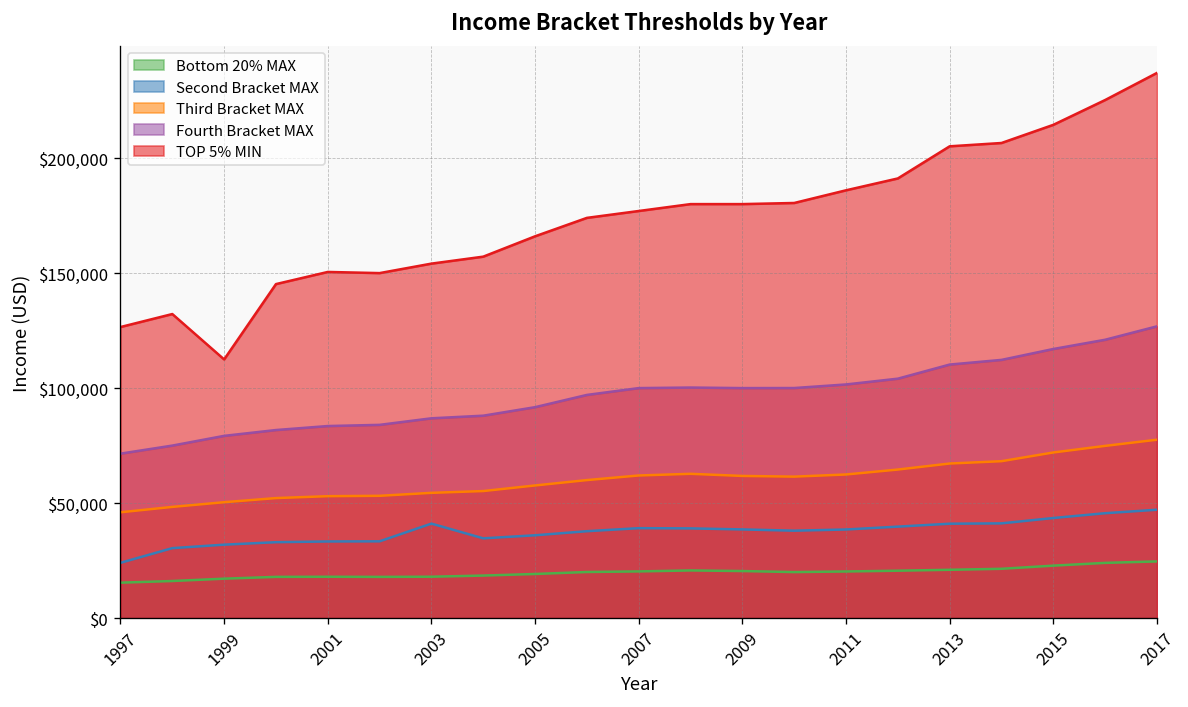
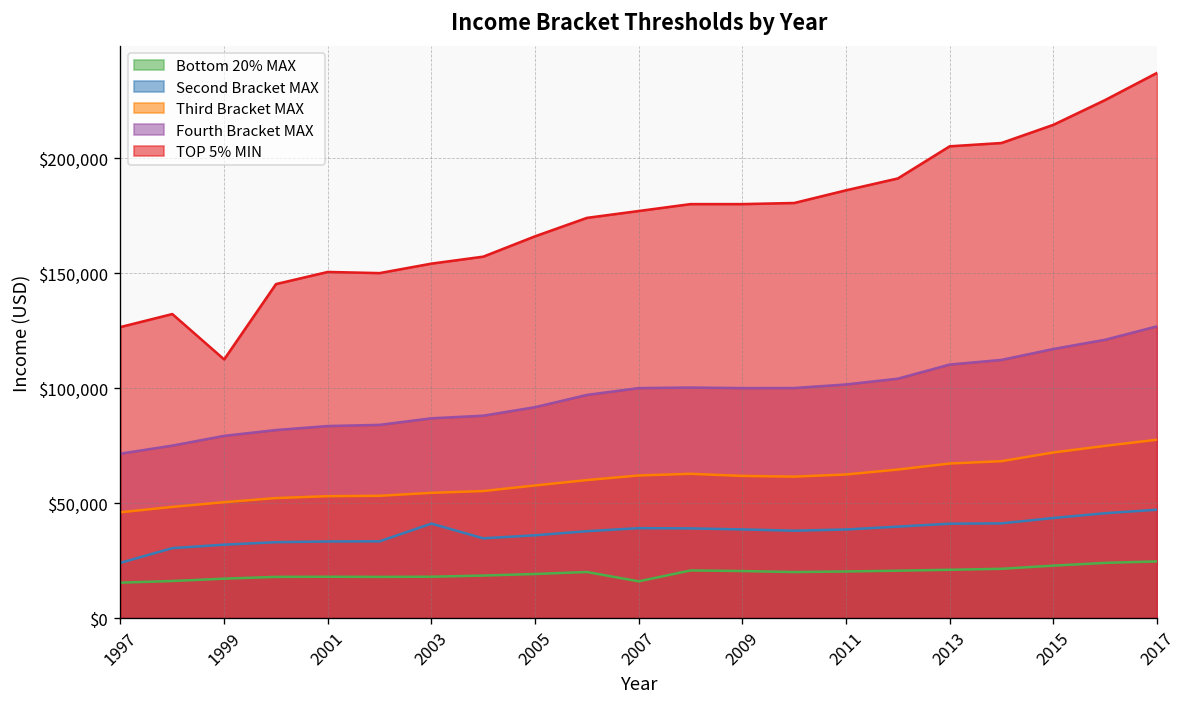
  {
    "Bottom 20% MAX": {
      "1997": "$15,000",
      "1999": "$17,000",
      "2001": "$18,000",
      "2003": "$18,000",
      "2005": "$19,000",
-     "2007": "$20,000",
+     "2007": "$16,000",
      "2009": "$20,000",
      "2011": "$20,000",
      "2013": "$21,000",
      "2015": "$23,000",
      "2017": "$25,000"
    },
    "Second Bracket MAX": {
      "1997": "$24,000",
      "1999": "$32,000",
      "2001": "$33,000",
      "2003": "$41,000",
      "2005": "$36,000",
      "2007": "$39,000",
      "2009": "$39,000",
      "2011": "$39,000",
      "2013": "$41,000",
      "2015": "$44,000",
      "2017": "$47,000"
    },
    "Third Bracket MAX": {
      "1997": "$46,000",
      "1999": "$50,000",
      "2001": "$53,000",
      "2003": "$54,000",
      "2005": "$58,000",
      "2007": "$62,000",
      "2009": "$62,000",
      "2011": "$62,000",
      "2013": "$67,000",
      "2015": "$72,000",
      "2017": "$78,000"
    },
    "Fourth Bracket MAX": {
      "1997": "$72,000",
      "1999": "$79,000",
      "2001": "$84,000",
      "2003": "$87,000",
      "2005": "$92,000",
      "2007": "$100,000",
      "2009": "$100,000",
      "2011": "$102,000",
      "2013": "$110,000",
      "2015": "$117,000",
      "2017": "$127,000"
    },
    "TOP 5% MIN": {
      "1997": "$127,000",
      "1999": "$112,000",
      "2001": "$150,000",
      "2003": "$154,000",
      "2005": "$166,000",
      "2007": "$177,000",
      "2009": "$180,000",
      "2011": "$186,000",
      "2013": "$205,000",
      "2015": "$214,000",
      "2017": "$237,000"
    }
  }
